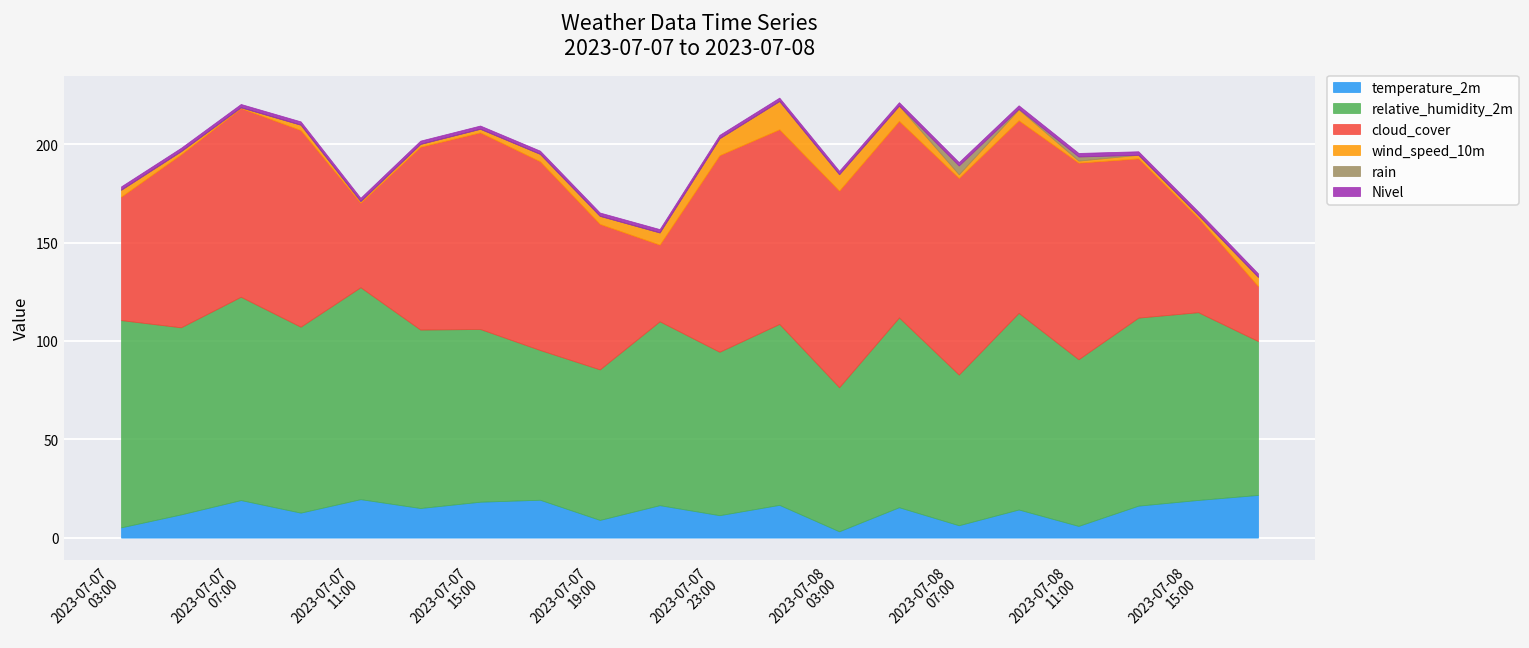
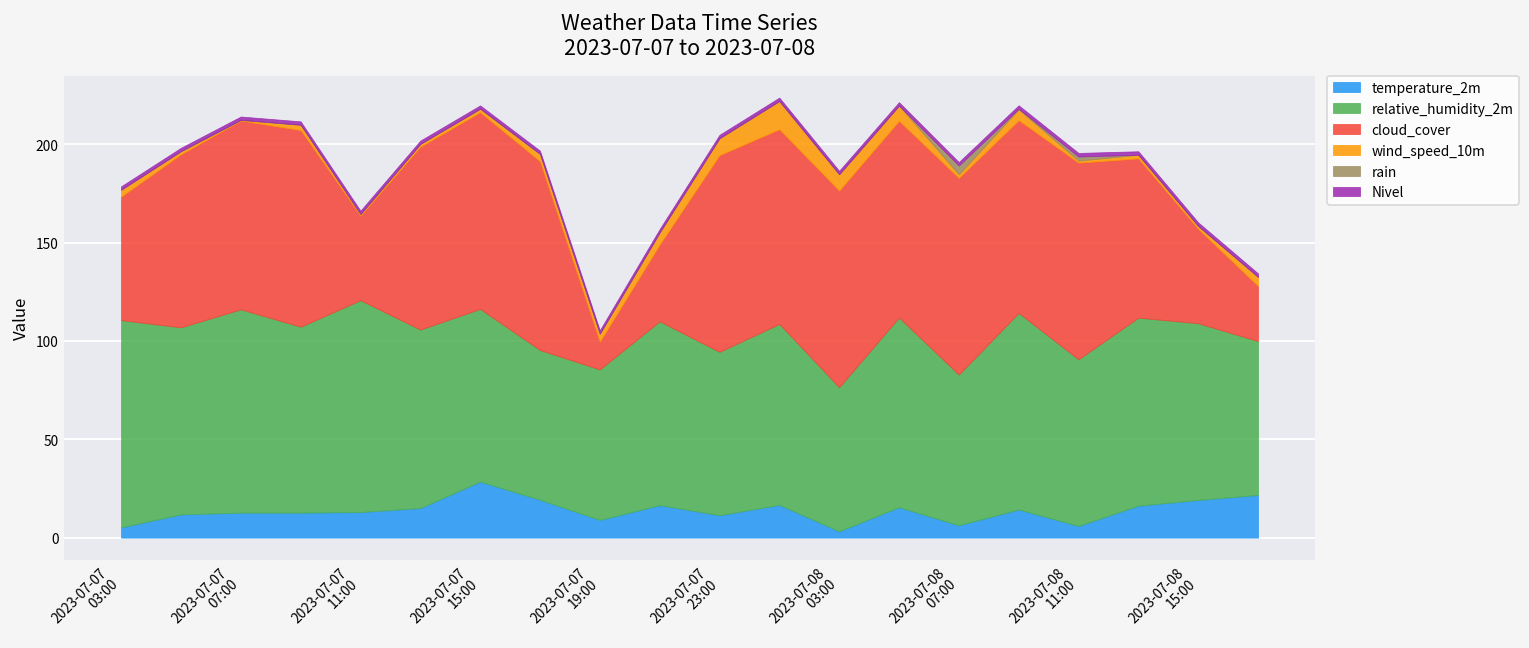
  {
    "temperature_2m": {
      "2023-07-07 03:00": 5,
-     "2023-07-07 07:00": 19,
-     "2023-07-07 11:00": 20,
-     "2023-07-07 15:00": 18,
+     "2023-07-07 07:00": 13,
+     "2023-07-07 11:00": 13,
+     "2023-07-07 15:00": 28,
      "2023-07-07 19:00": 9,
      "2023-07-07 23:00": 11,
      "2023-07-08 03:00": 3,
      "2023-07-08 07:00": 6,
      "2023-07-08 11:00": 6,
      "2023-07-08 15:00": 19
    },
    "relative_humidity_2m": {
      "2023-07-07 03:00": 105,
      "2023-07-07 07:00": 103,
      "2023-07-07 11:00": 108,
      "2023-07-07 15:00": 88,
      "2023-07-07 19:00": 77,
      "2023-07-07 23:00": 83,
      "2023-07-08 03:00": 73,
      "2023-07-08 07:00": 77,
      "2023-07-08 11:00": 85,
-     "2023-07-08 15:00": 95
+     "2023-07-08 15:00": 90
    },
    "cloud_cover": {
      "2023-07-07 03:00": 63,
      "2023-07-07 15:00": 100,
-     "2023-07-07 19:00": 74,
+     "2023-07-07 19:00": 14,
      "2023-07-07 23:00": 100,
      "2023-07-08 03:00": 100,
      "2023-07-08 07:00": 100,
      "2023-07-08 15:00": 48
    },
    "wind_speed_10m": {
      "2023-07-08 07:00": 2
    },
    "rain": {
      "2023-07-08 07:00": 5,
      "2023-07-08 11:00": 2
    },
    "Nivel": {
      "2023-07-07 03:00": 2,
      "2023-07-07 07:00": 2,
      "2023-07-07 11:00": 2,
      "2023-07-07 15:00": 2,
      "2023-07-07 19:00": 2,
      "2023-07-07 23:00": 2,
      "2023-07-08 03:00": 2,
      "2023-07-08 07:00": 2,
      "2023-07-08 11:00": 2,
      "2023-07-08 15:00": 2
    }
  }
